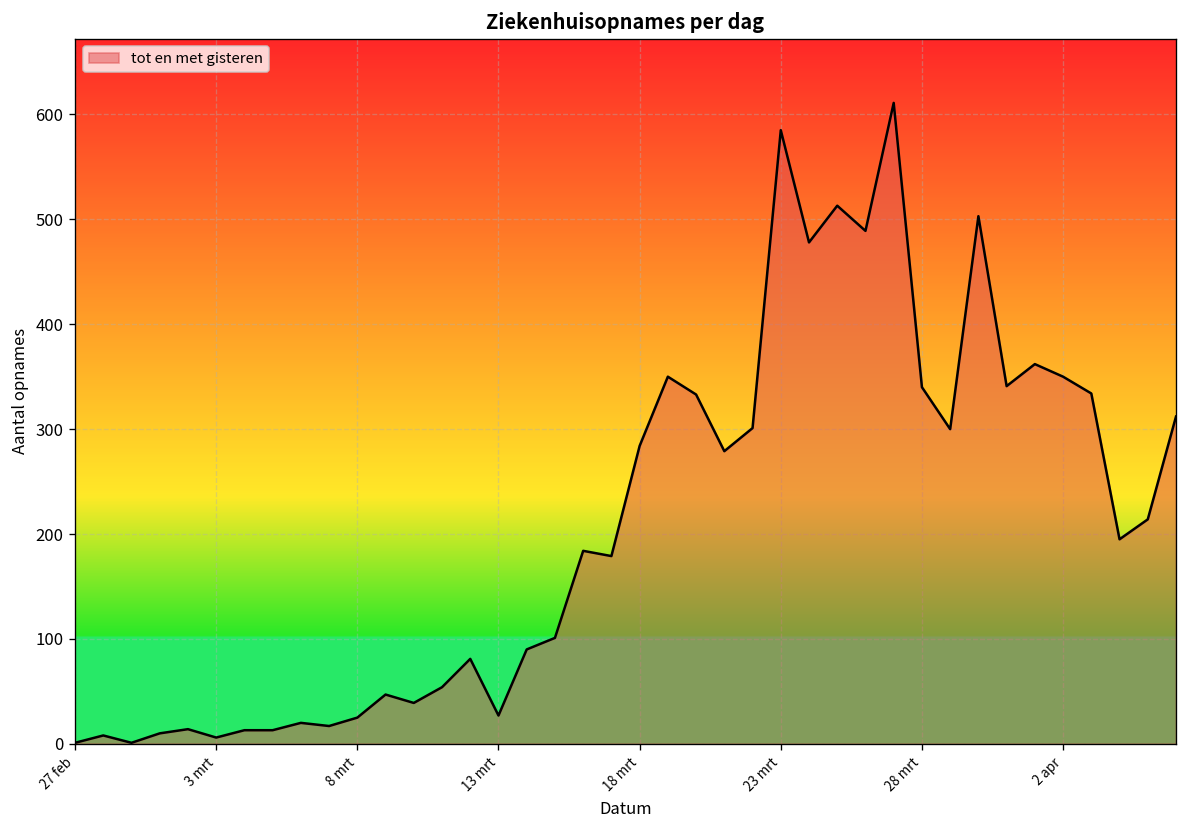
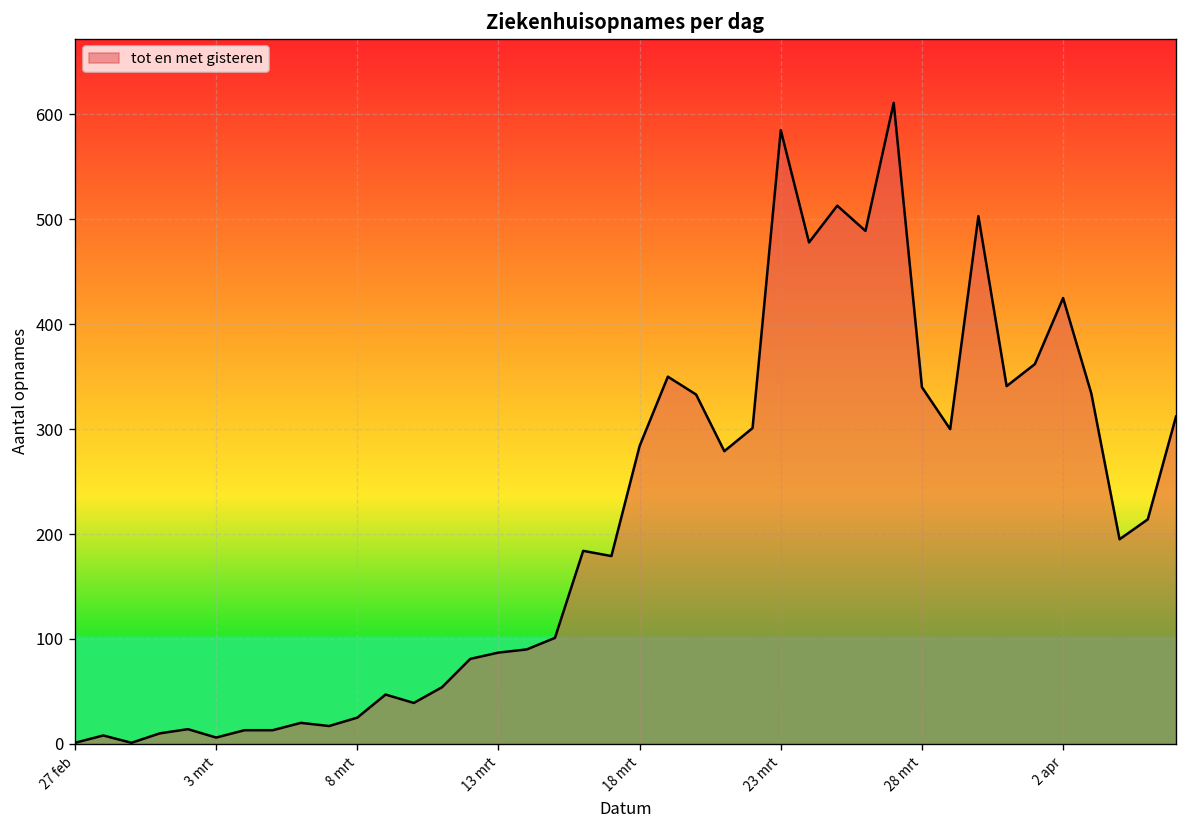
  {
    "27 feb": 0,
    "3 mrt": 10,
    "8 mrt": 30,
-   "13 mrt": 30,
+   "13 mrt": 90,
    "18 mrt": 280,
    "23 mrt": 590,
    "28 mrt": 340,
-   "2 apr": 350
+   "2 apr": 430
  }
